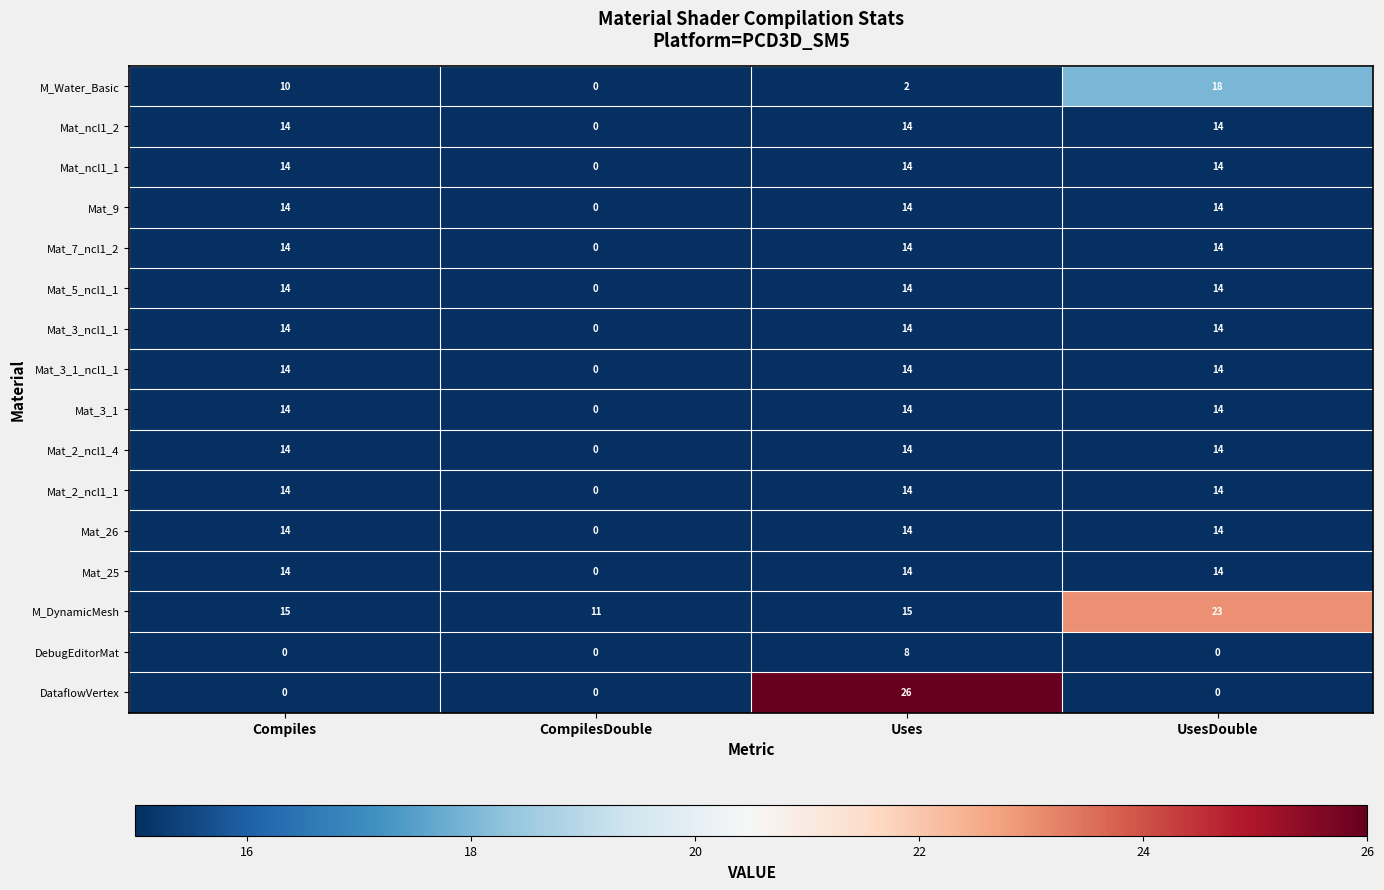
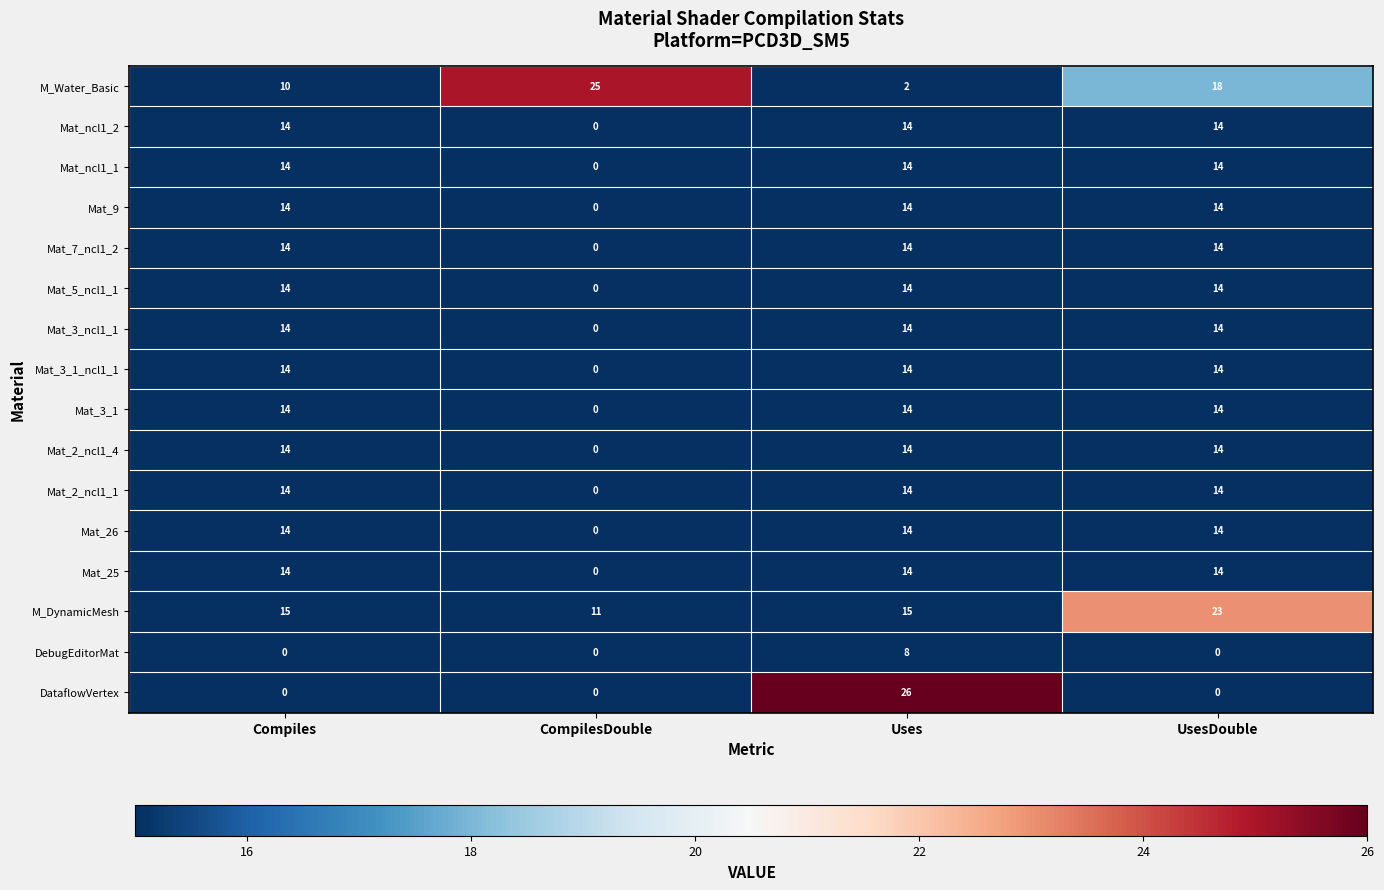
  {
    "M_Water_Basic": {
      "Compiles": 10,
-     "CompilesDouble": 0,
+     "CompilesDouble": 25,
      "Uses": 2,
      "UsesDouble": 18
    },
    "Mat_ncl1_2": {
      "Compiles": 14,
      "CompilesDouble": 0,
      "Uses": 14,
      "UsesDouble": 14
    },
    "Mat_ncl1_1": {
      "Compiles": 14,
      "CompilesDouble": 0,
      "Uses": 14,
      "UsesDouble": 14
    },
    "Mat_9": {
      "Compiles": 14,
      "CompilesDouble": 0,
      "Uses": 14,
      "UsesDouble": 14
    },
    "Mat_7_ncl1_2": {
      "Compiles": 14,
      "CompilesDouble": 0,
      "Uses": 14,
      "UsesDouble": 14
    },
    "Mat_5_ncl1_1": {
      "Compiles": 14,
      "CompilesDouble": 0,
      "Uses": 14,
      "UsesDouble": 14
    },
    "Mat_3_ncl1_1": {
      "Compiles": 14,
      "CompilesDouble": 0,
      "Uses": 14,
      "UsesDouble": 14
    },
    "Mat_3_1_ncl1_1": {
      "Compiles": 14,
      "CompilesDouble": 0,
      "Uses": 14,
      "UsesDouble": 14
    },
    "Mat_3_1": {
      "Compiles": 14,
      "CompilesDouble": 0,
      "Uses": 14,
      "UsesDouble": 14
    },
    "Mat_2_ncl1_4": {
      "Compiles": 14,
      "CompilesDouble": 0,
      "Uses": 14,
      "UsesDouble": 14
    },
    "Mat_2_ncl1_1": {
      "Compiles": 14,
      "CompilesDouble": 0,
      "Uses": 14,
      "UsesDouble": 14
    },
    "Mat_26": {
      "Compiles": 14,
      "CompilesDouble": 0,
      "Uses": 14,
      "UsesDouble": 14
    },
    "Mat_25": {
      "Compiles": 14,
      "CompilesDouble": 0,
      "Uses": 14,
      "UsesDouble": 14
    },
    "M_DynamicMesh": {
      "Compiles": 15,
      "CompilesDouble": 11,
      "Uses": 15,
      "UsesDouble": 23
    },
    "DebugEditorMat": {
      "Compiles": 0,
      "CompilesDouble": 0,
      "Uses": 8,
      "UsesDouble": 0
    },
    "DataflowVertex": {
      "Compiles": 0,
      "CompilesDouble": 0,
      "Uses": 26,
      "UsesDouble": 0
    }
  }
